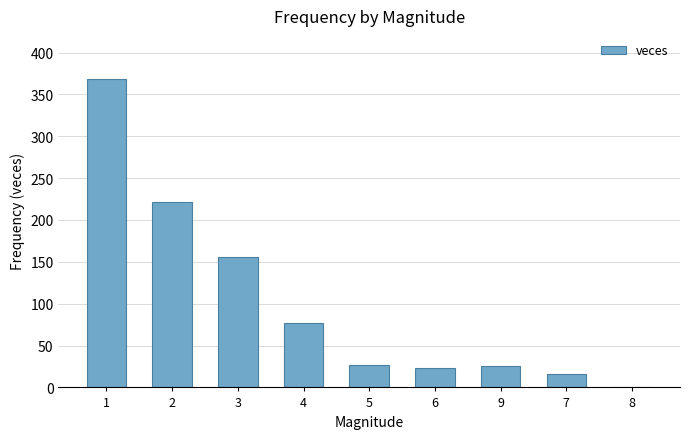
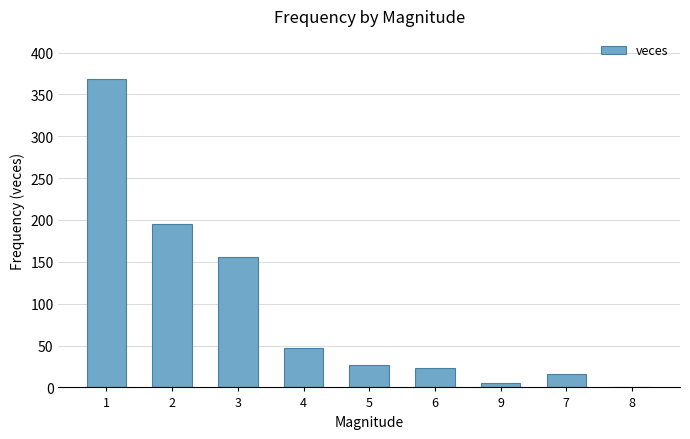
  {
    "1": 370,
-   "2": 220,
+   "2": 200,
    "3": 160,
-   "4": 80,
+   "4": 50,
    "5": 30,
    "6": 20,
-   "9": 30,
+   "9": 10,
    "7": 20
  }
